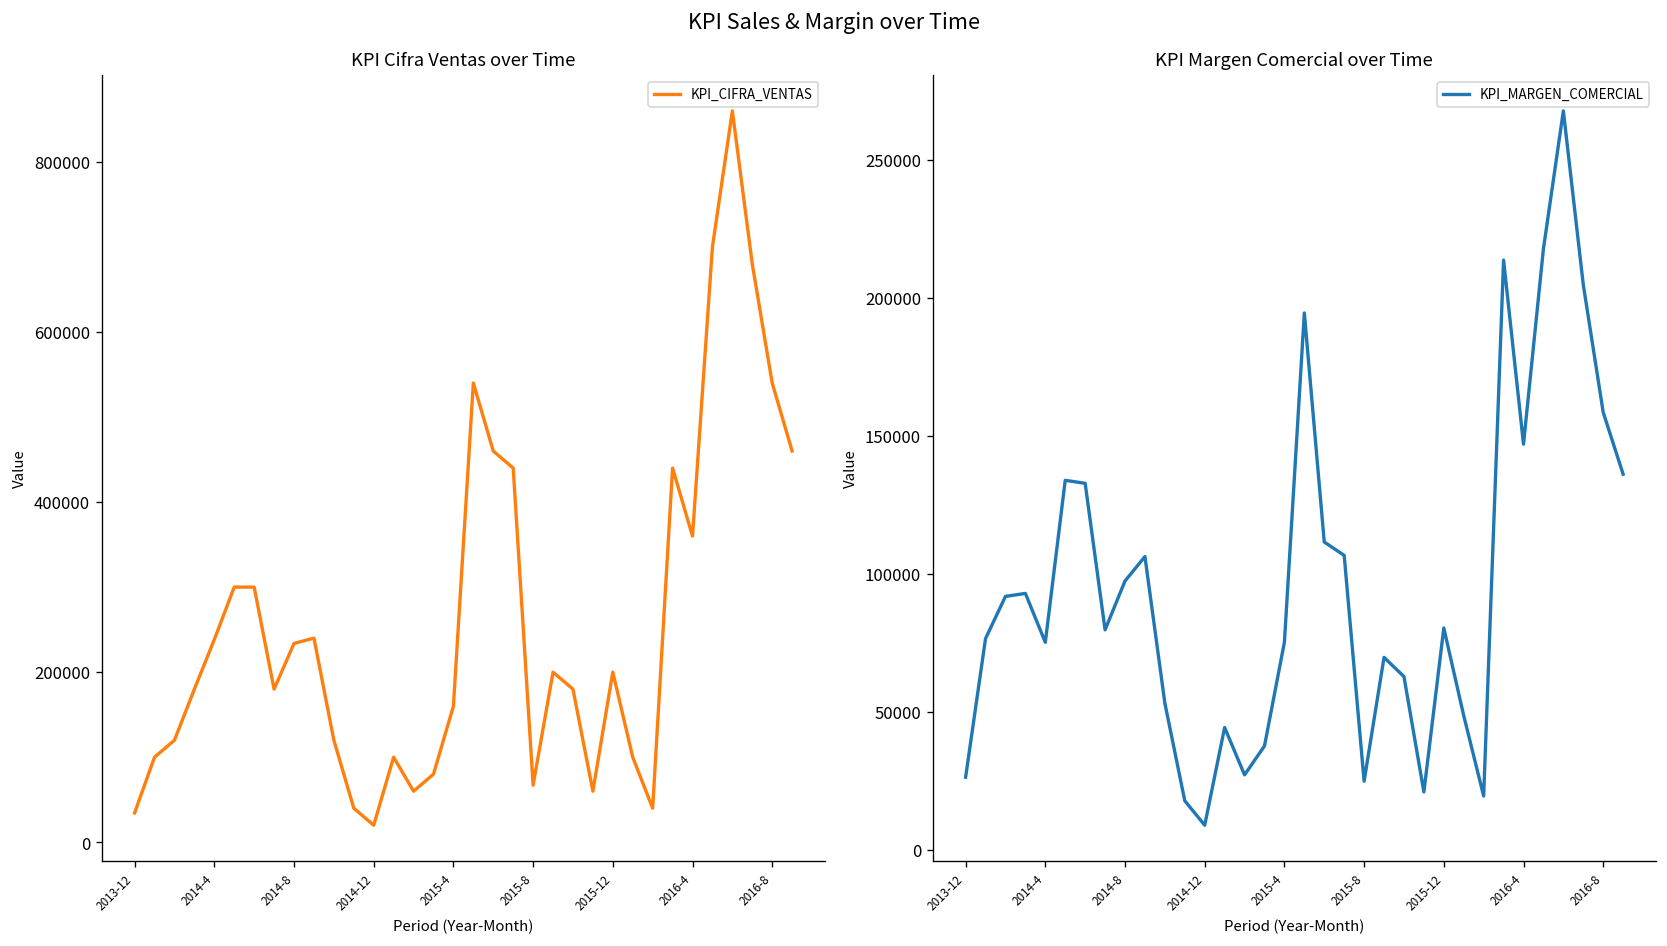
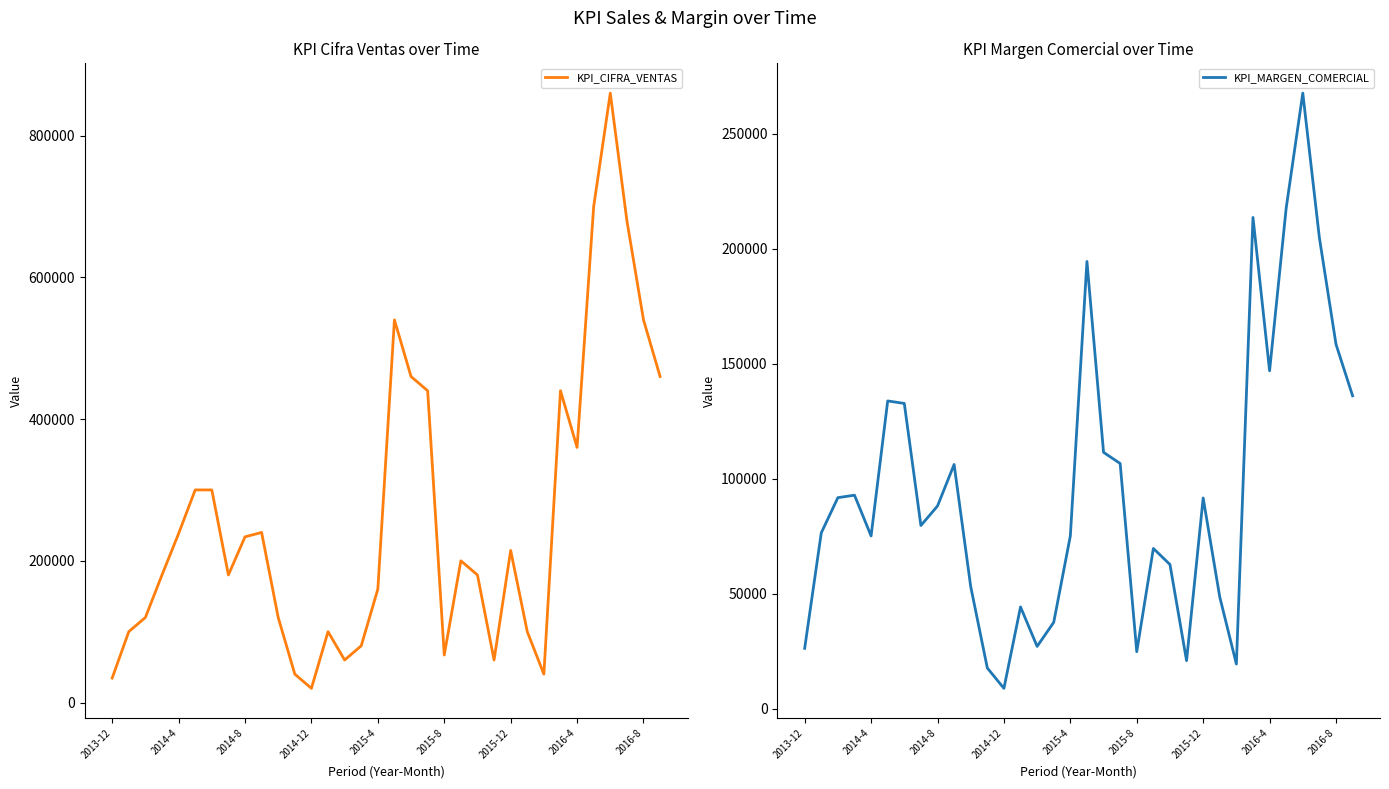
  {
    "KPI Cifra Ventas over Time": {
      "2013-12": 30000,
      "2014-4": 240000,
      "2014-8": 230000,
      "2014-12": 20000,
      "2015-4": 160000,
      "2015-8": 70000,
-     "2015-12": 200000,
+     "2015-12": 210000,
      "2016-4": 360000,
      "2016-8": 540000
    },
    "KPI Margen Comercial over Time": {
      "2013-12": 26000,
      "2014-4": 75000,
-     "2014-8": 97000,
+     "2014-8": 88000,
      "2014-12": 9000,
      "2015-4": 75000,
      "2015-8": 25000,
-     "2015-12": 80000,
+     "2015-12": 92000,
      "2016-4": 147000,
      "2016-8": 159000
    }
  }
